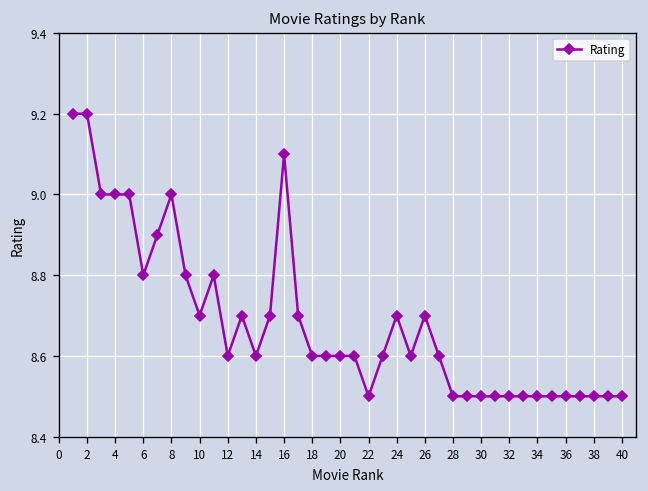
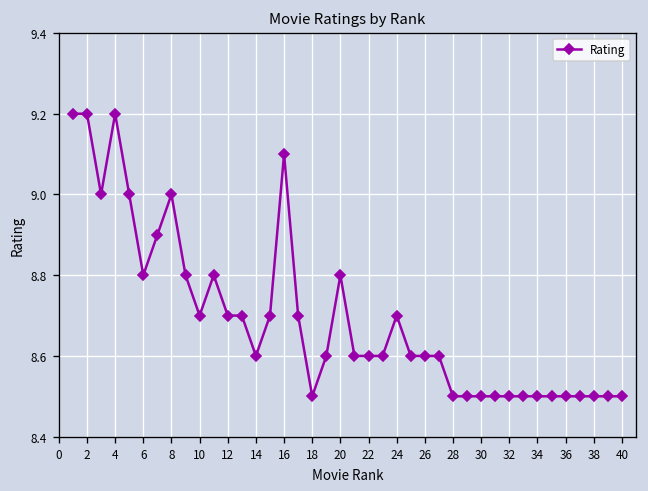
  {
    "2": 9.2,
-   "4": 9.0,
+   "4": 9.2,
    "6": 8.8,
    "8": 9.0,
    "10": 8.7,
-   "12": 8.6,
+   "12": 8.7,
    "14": 8.6,
    "16": 9.1,
-   "18": 8.6,
-   "20": 8.6,
-   "22": 8.5,
+   "18": 8.5,
+   "20": 8.8,
+   "22": 8.6,
    "24": 8.7,
-   "26": 8.7,
+   "26": 8.6,
    "28": 8.5,
    "30": 8.5,
    "32": 8.5,
    "34": 8.5,
    "36": 8.5,
    "38": 8.5,
    "40": 8.5
  }
